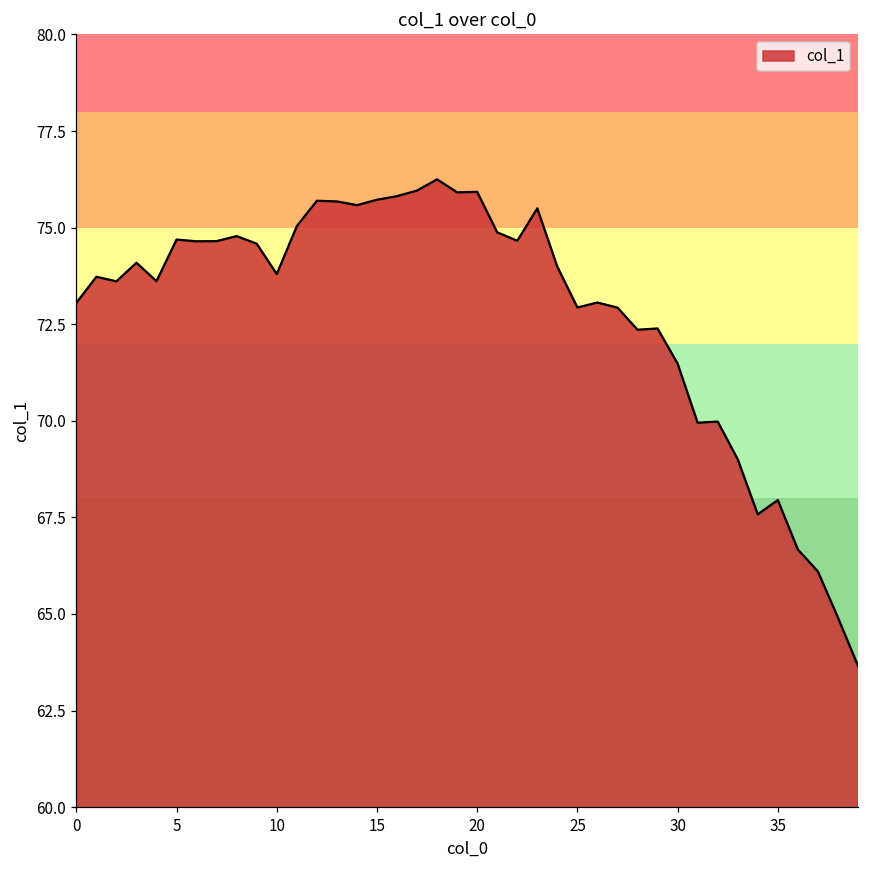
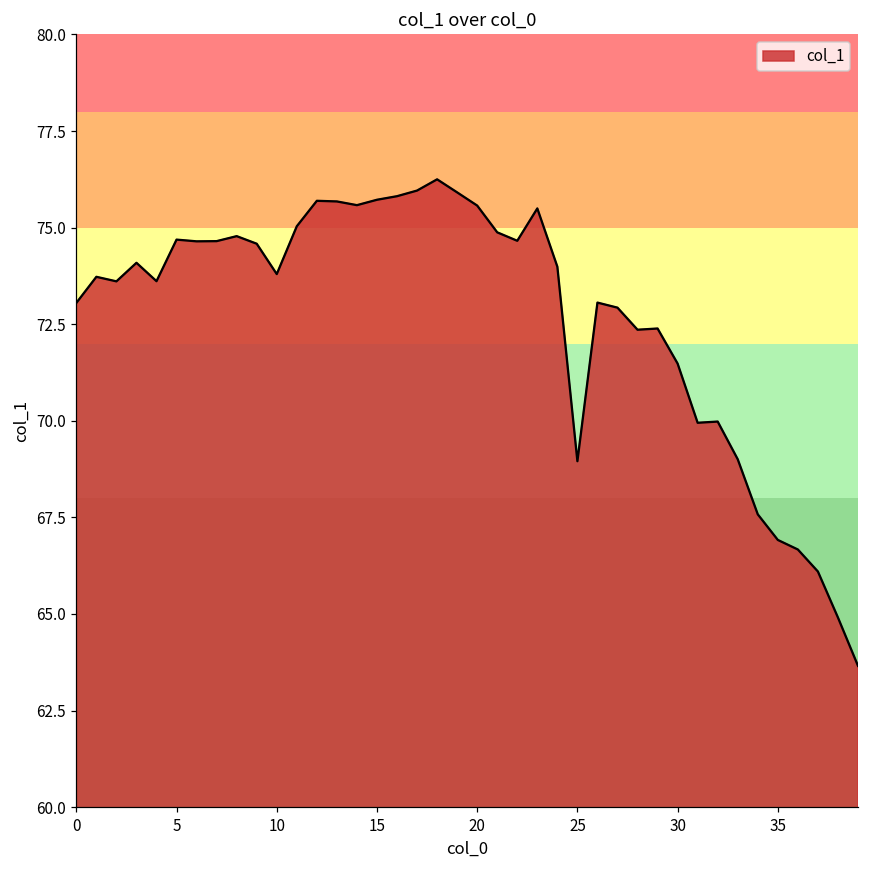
  {
    "0": 73.1,
    "5": 74.7,
    "10": 73.8,
    "15": 75.7,
-   "20": 75.9,
-   "25": 72.9,
+   "20": 75.6,
+   "25": 69.0,
    "30": 71.5,
-   "35": 67.9
+   "35": 66.9
  }
